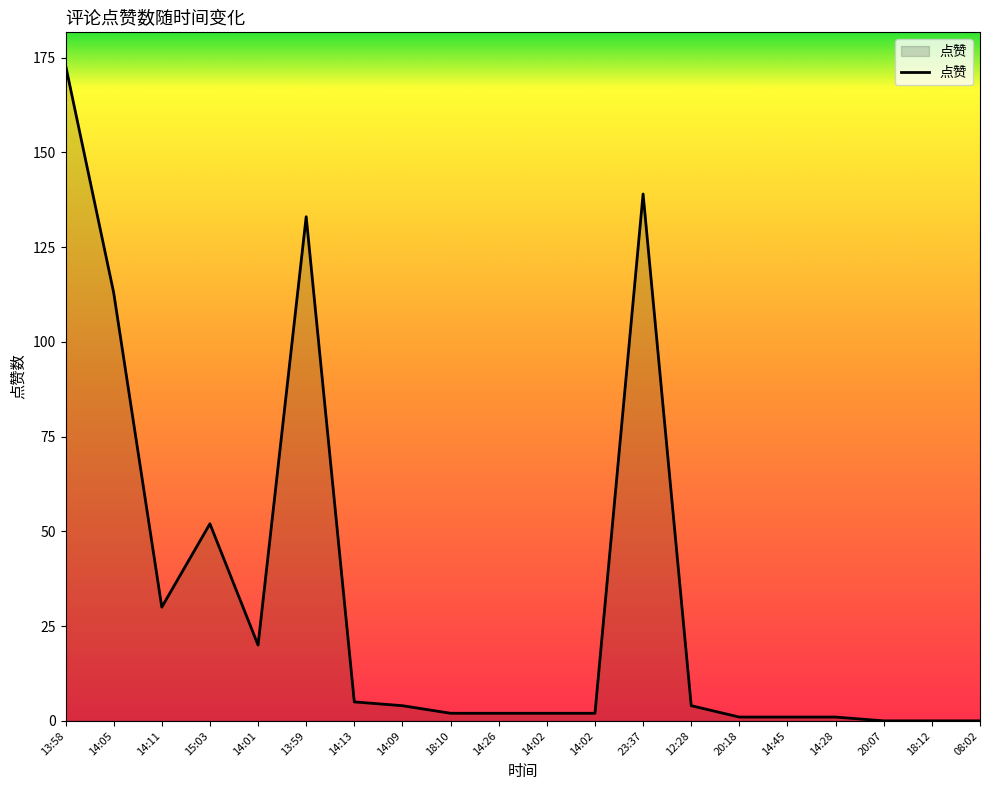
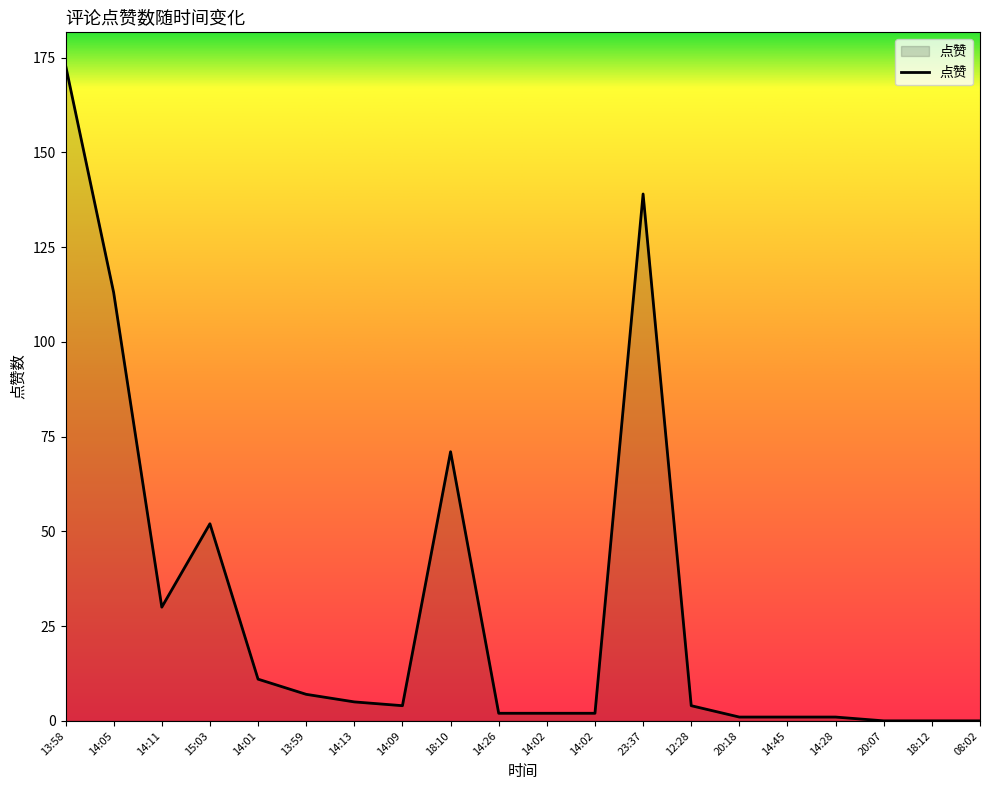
  {
    "13:58": 173,
    "14:05": 113,
    "14:11": 30,
    "15:03": 52,
-   "14:01": 20,
-   "13:59": 133,
+   "14:01": 11,
+   "13:59": 7,
    "14:13": 5,
    "14:09": 4,
-   "18:10": 2,
+   "18:10": 71,
    "14:26": 2,
    "23:37": 139,
    "12:28": 4,
    "20:18": 1,
    "14:45": 1,
    "14:28": 1,
    "20:07": 0,
    "18:12": 0,
    "08:02": 0
  }
